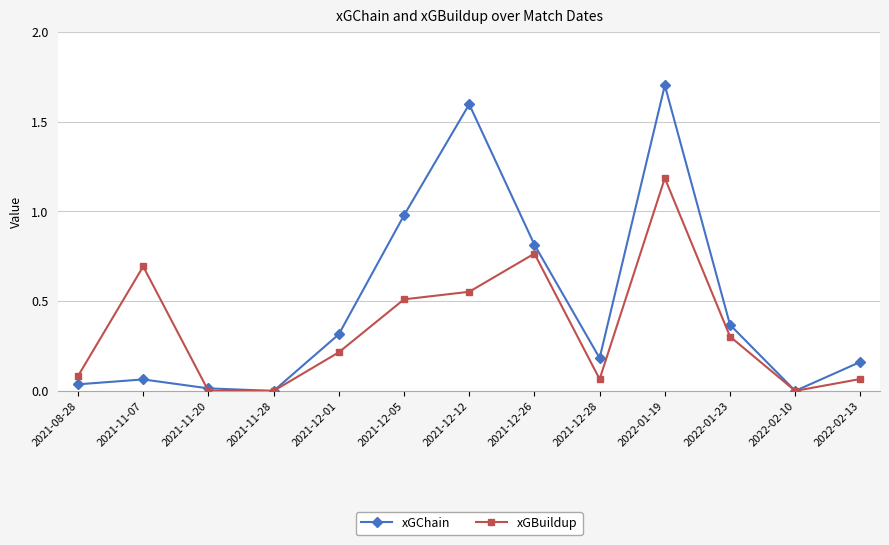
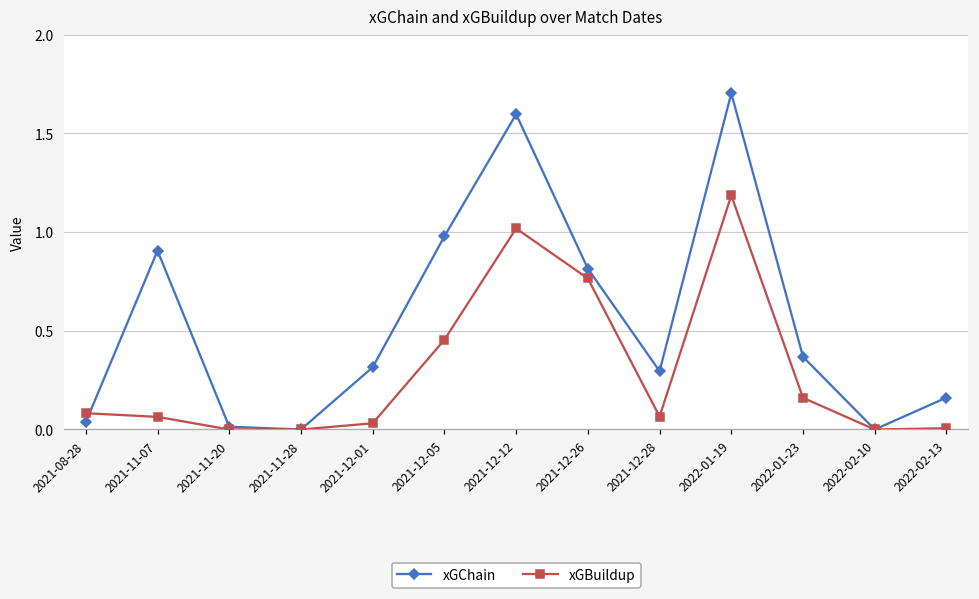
  {
    "xGChain": {
      "2021-08-28": 0.04,
-     "2021-11-07": 0.06,
+     "2021-11-07": 0.91,
      "2021-12-01": 0.32,
      "2021-12-05": 0.98,
      "2021-12-12": 1.60,
      "2021-12-26": 0.81,
-     "2021-12-28": 0.18,
+     "2021-12-28": 0.30,
      "2022-01-19": 1.70,
      "2022-01-23": 0.37,
      "2022-02-13": 0.16
    },
    "xGBuildup": {
      "2021-08-28": 0.08,
-     "2021-11-07": 0.69,
-     "2021-12-01": 0.22,
-     "2021-12-05": 0.51,
-     "2021-12-12": 0.55,
+     "2021-11-07": 0.06,
+     "2021-12-01": 0.03,
+     "2021-12-05": 0.45,
+     "2021-12-12": 1.02,
      "2021-12-26": 0.77,
      "2021-12-28": 0.07,
      "2022-01-19": 1.19,
-     "2022-01-23": 0.30,
-     "2022-02-13": 0.07
+     "2022-01-23": 0.16,
+     "2022-02-13": 0.01
    }
  }
